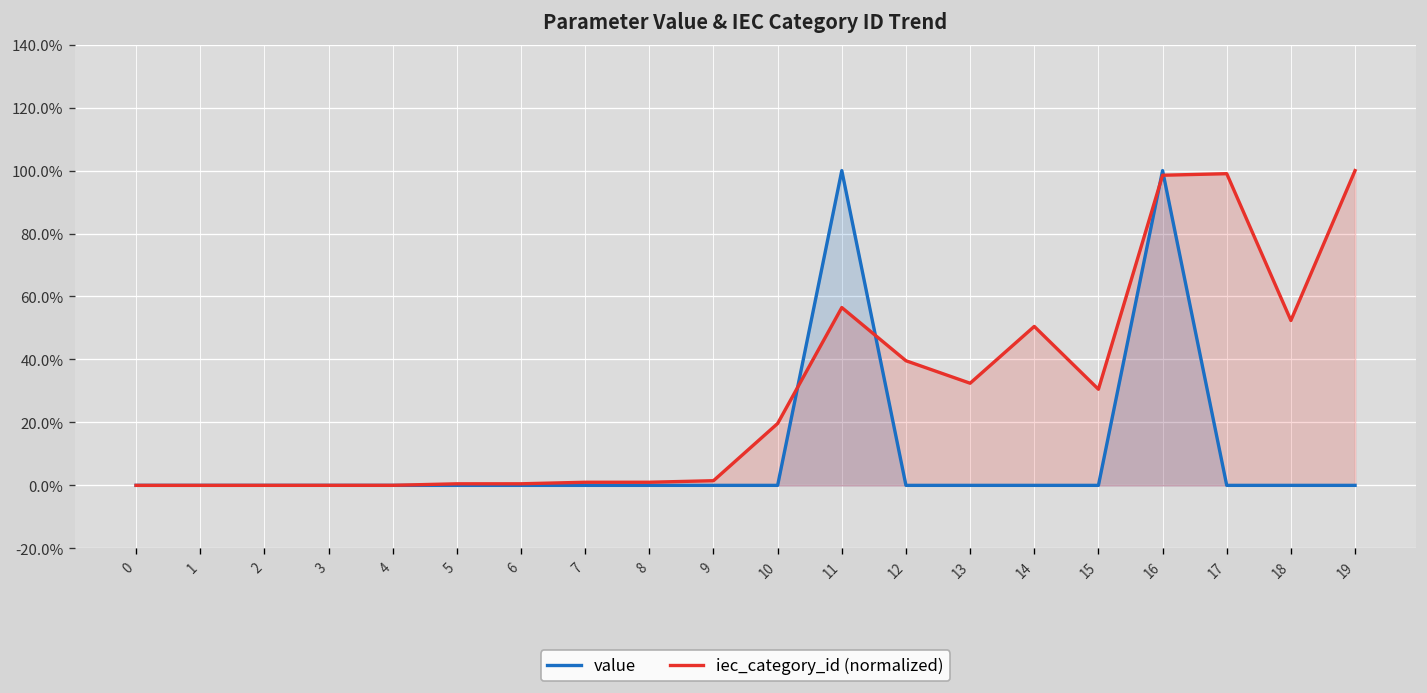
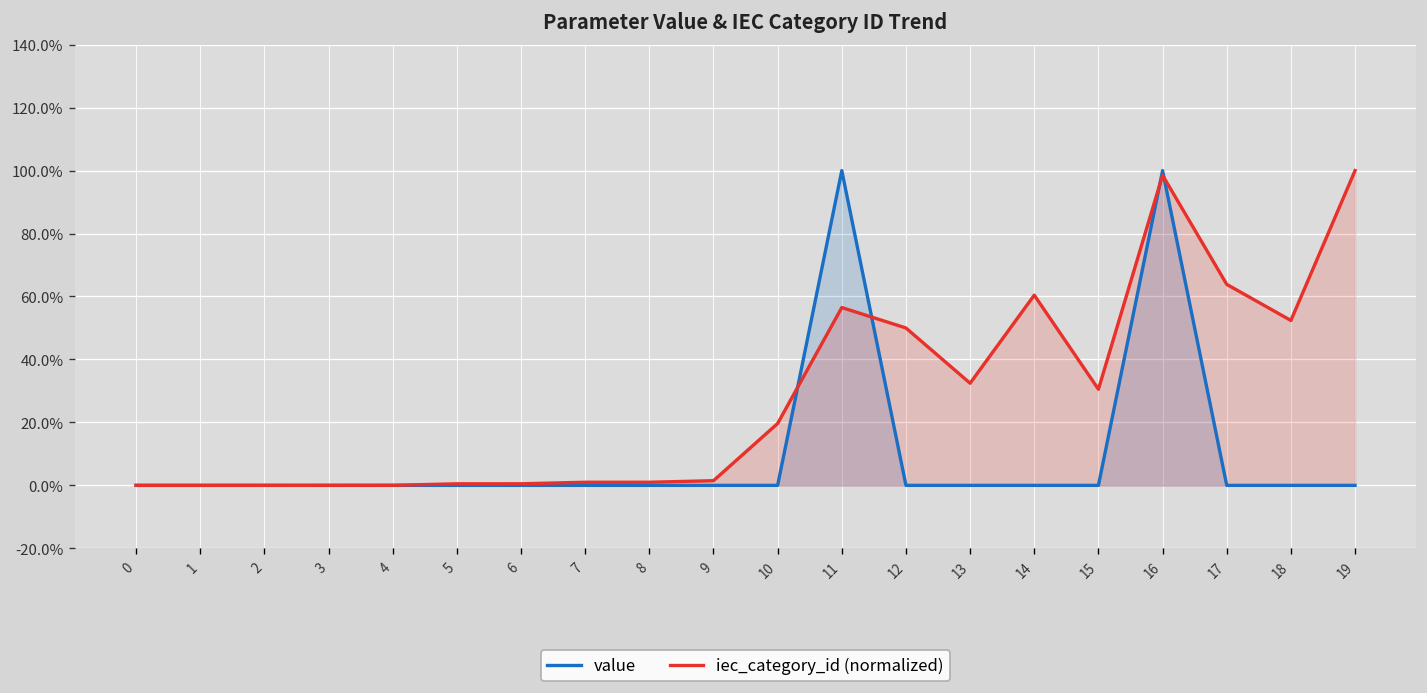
  {
    "value": {
      "7": "0%",
      "8": "0%",
      "9": "0%",
      "10": "0%",
      "11": "100%",
      "12": "0%",
      "13": "0%",
      "14": "0%",
      "15": "0%",
      "16": "100%",
      "17": "0%",
      "18": "0%",
      "19": "0%"
    },
    "iec_category_id (normalized)": {
      "7": "1%",
      "8": "1%",
      "9": "1%",
      "10": "20%",
      "11": "56%",
-     "12": "40%",
+     "12": "50%",
      "13": "32%",
-     "14": "50%",
+     "14": "60%",
      "15": "31%",
      "16": "99%",
-     "17": "99%",
+     "17": "64%",
      "18": "52%",
      "19": "100%"
    }
  }
